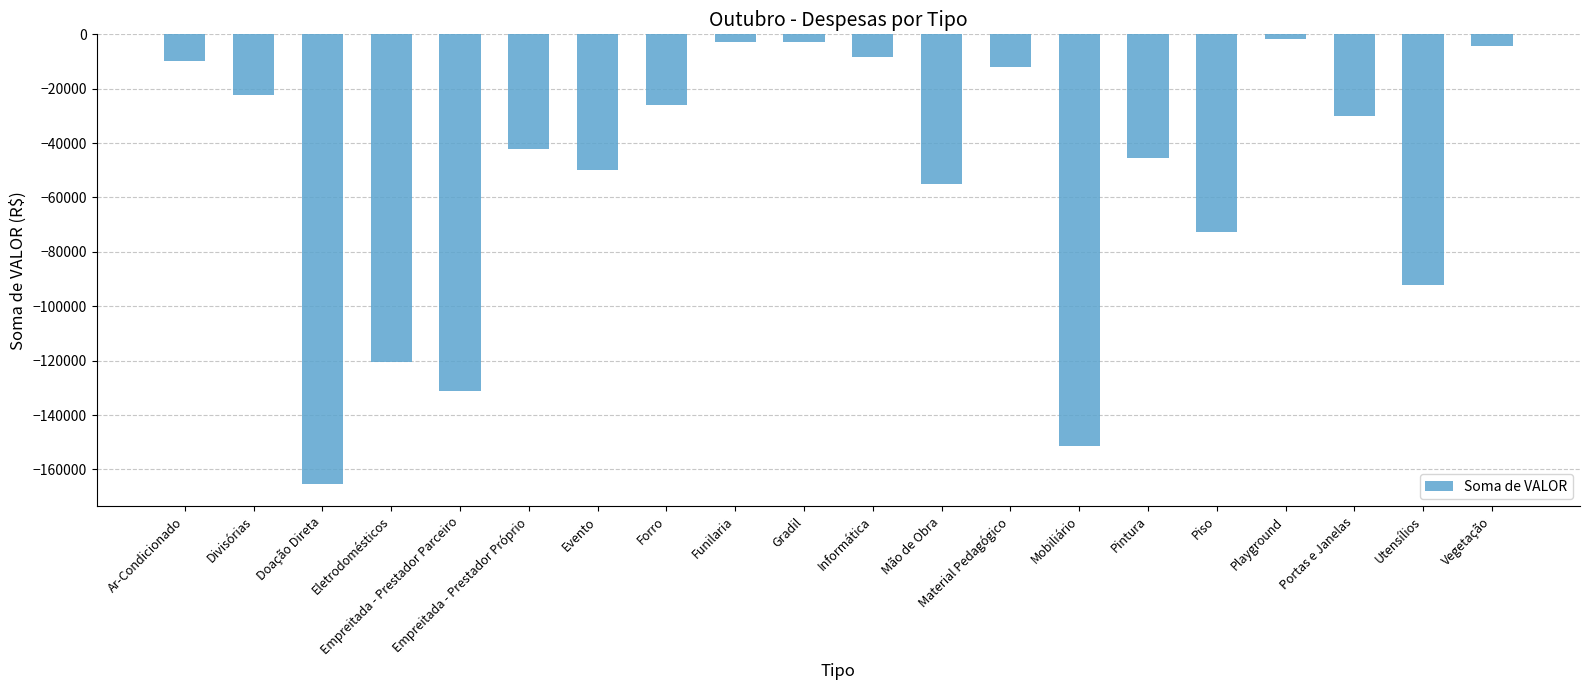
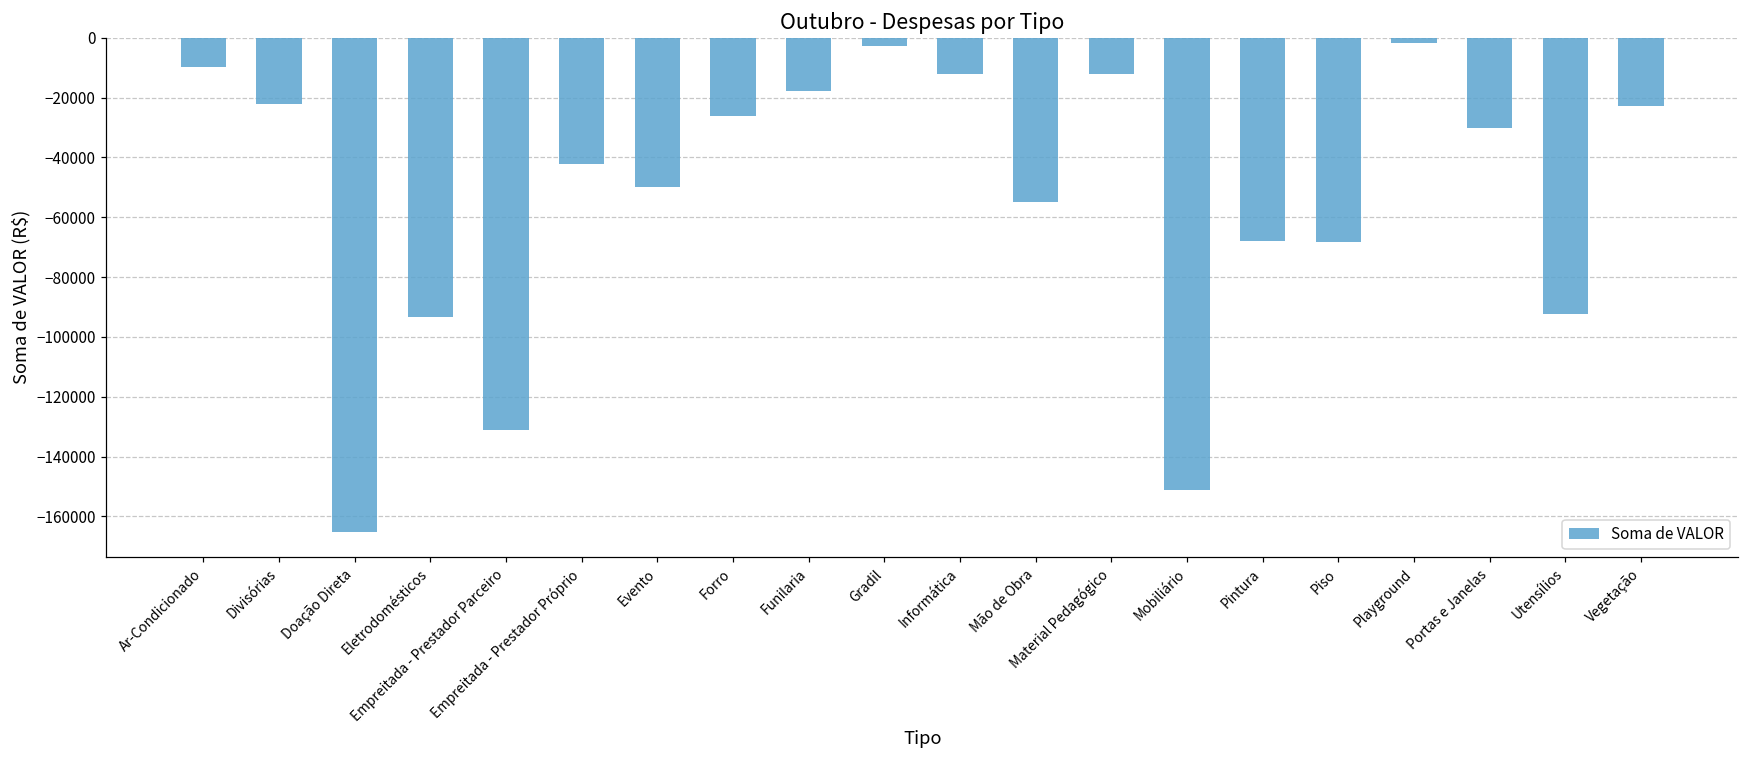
  {
    "Ar-Condicionado": -10000,
    "Divisórias": -22000,
    "Doação Direta": -165000,
-   "Eletrodomésticos": -121000,
+   "Eletrodomésticos": -93000,
    "Empreitada - Prestador Parceiro": -131000,
    "Empreitada - Prestador Próprio": -42000,
    "Evento": -50000,
    "Forro": -26000,
-   "Funilaria": -3000,
+   "Funilaria": -18000,
    "Gradil": -3000,
-   "Informática": -8000,
+   "Informática": -12000,
    "Mão de Obra": -55000,
    "Material Pedagógico": -12000,
    "Mobiliário": -151000,
-   "Pintura": -46000,
-   "Piso": -73000,
+   "Pintura": -68000,
+   "Piso": -68000,
    "Playground": -2000,
    "Portas e Janelas": -30000,
    "Utensílios": -92000,
-   "Vegetação": -4000
+   "Vegetação": -23000
  }
